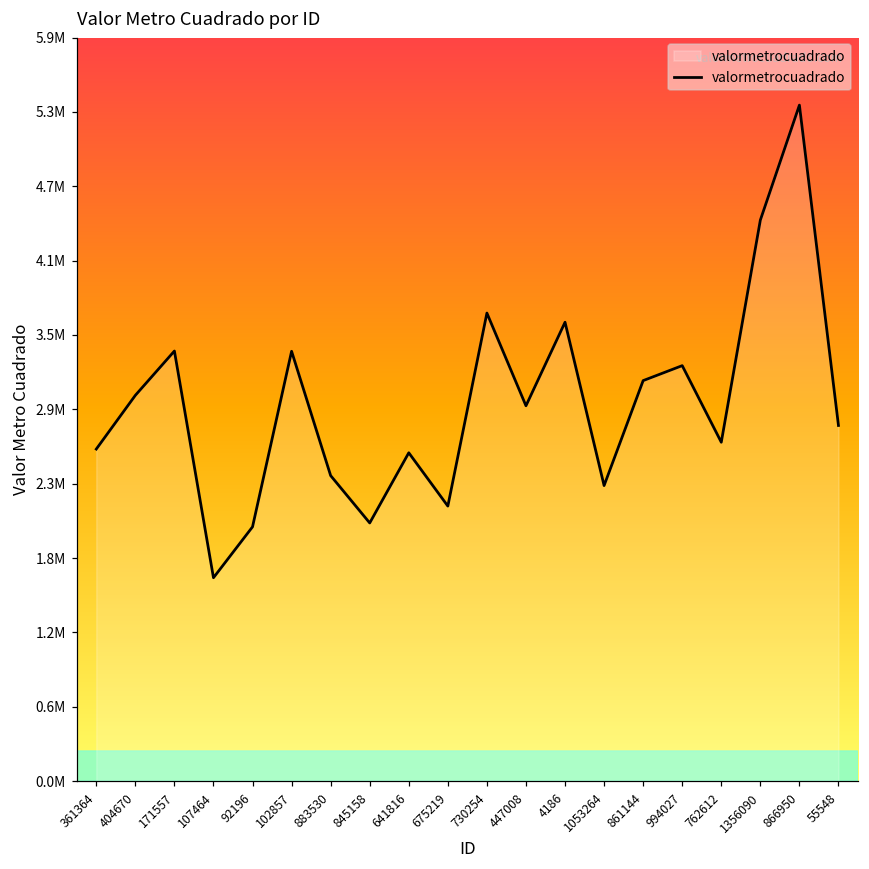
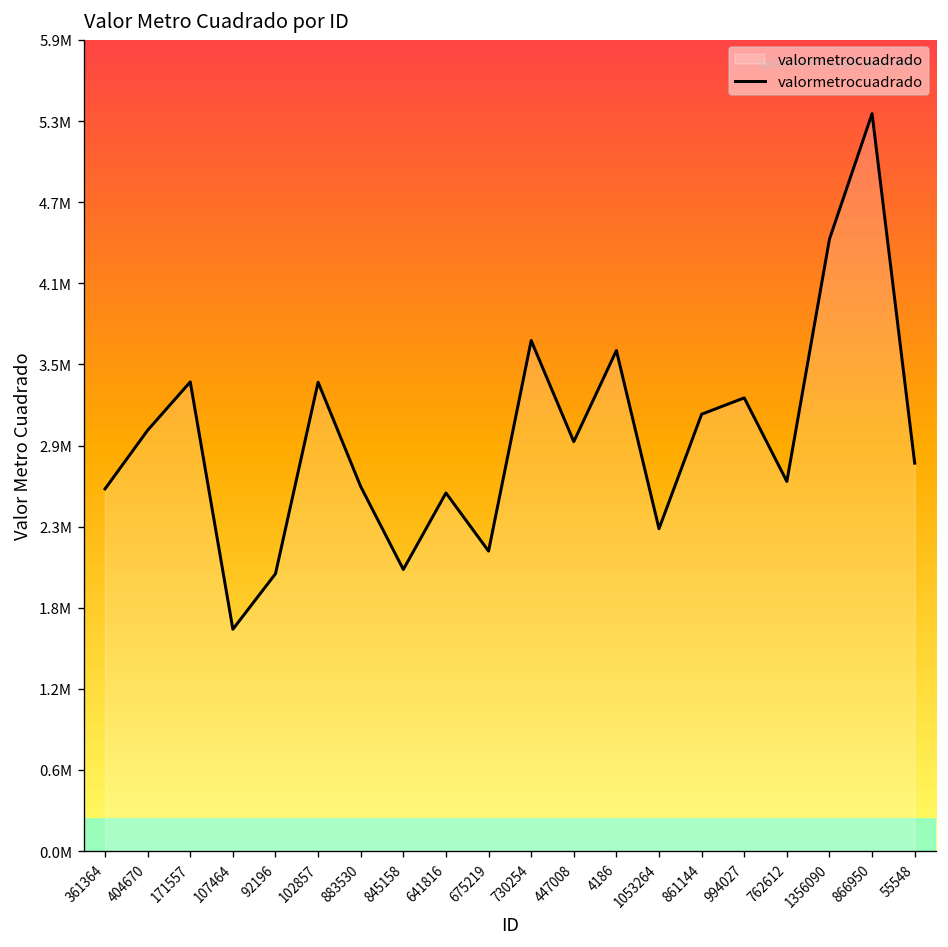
  {
    "361364": 2610000,
    "404670": 3040000,
    "171557": 3390000,
    "107464": 1600000,
    "92196": 2000000,
    "102857": 3380000,
-   "883530": 2410000,
+   "883530": 2630000,
    "845158": 2030000,
    "641816": 2590000,
    "675219": 2170000,
    "730254": 3690000,
    "447008": 2960000,
    "4186": 3610000,
    "1053264": 2330000,
    "861144": 3150000,
    "994027": 3270000,
    "762612": 2670000,
    "1356090": 4420000,
    "866950": 5320000,
    "55548": 2800000
  }
